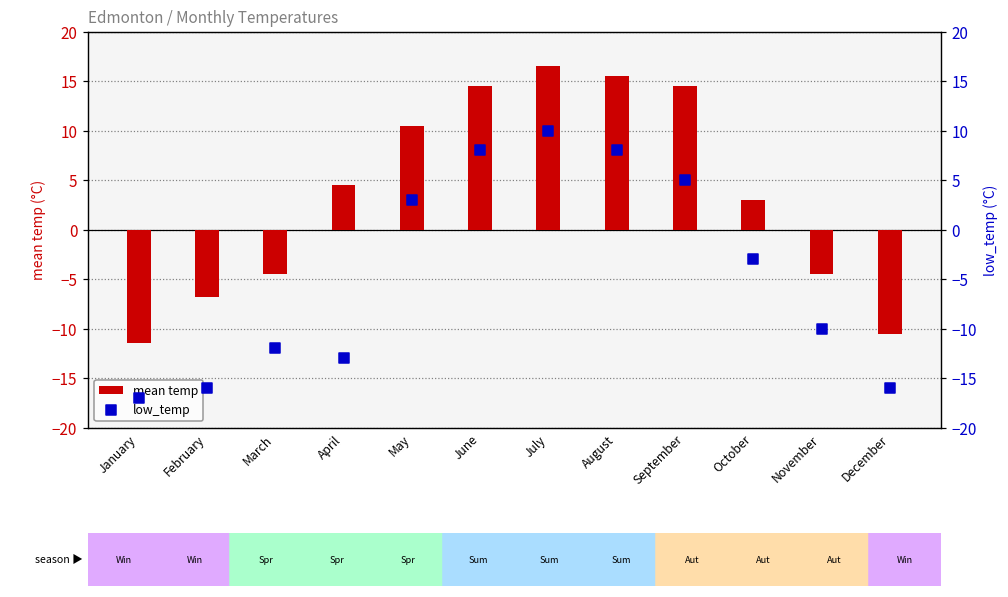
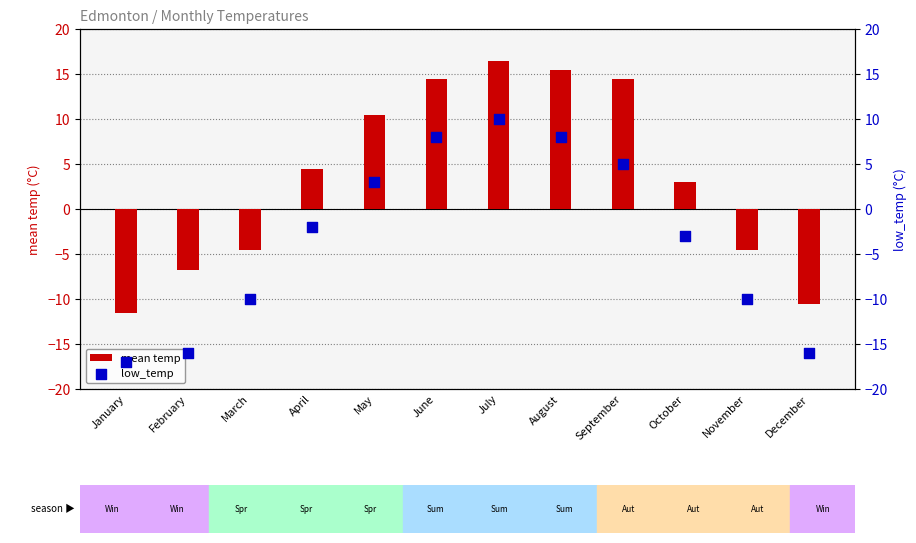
  {
    "mean temp": {
      "January": -12,
      "February": -7,
      "March": -5,
      "April": 5,
      "May": 11,
      "June": 15,
      "July": 17,
      "August": 16,
      "September": 15,
      "October": 3,
      "November": -5,
      "December": -11
    },
    "low_temp": {
-     "March": -12,
-     "April": -13
+     "March": -10,
+     "April": -2
    }
  }
